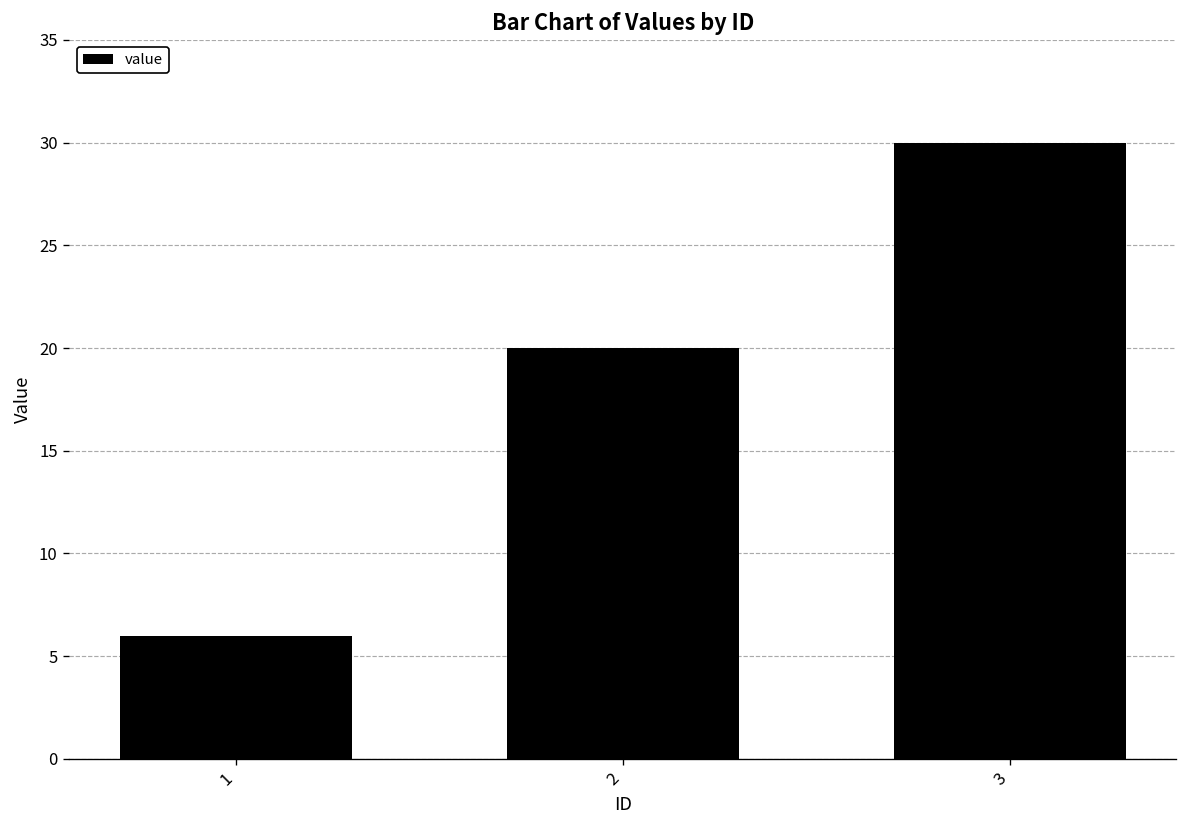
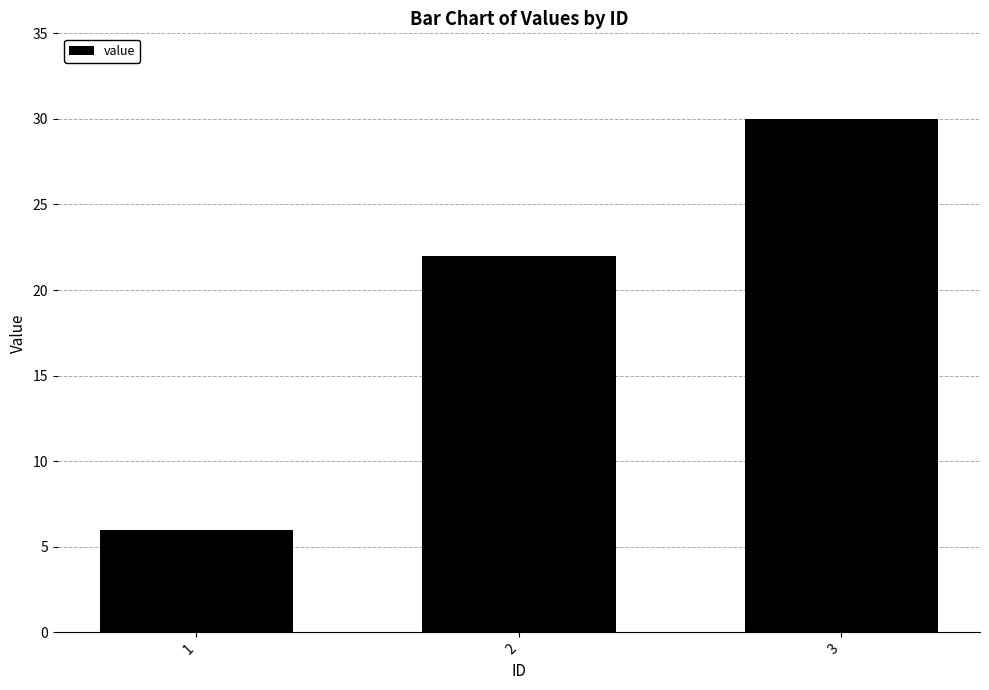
  {
    "1": 6,
-   "2": 20,
+   "2": 22,
    "3": 30
  }
